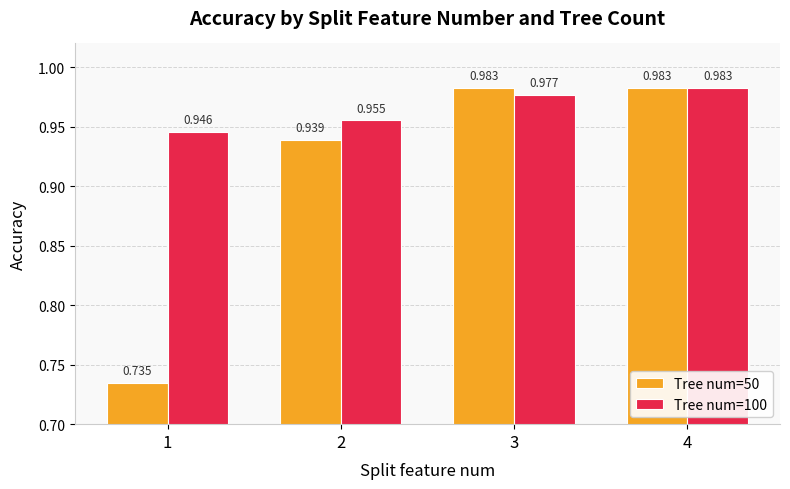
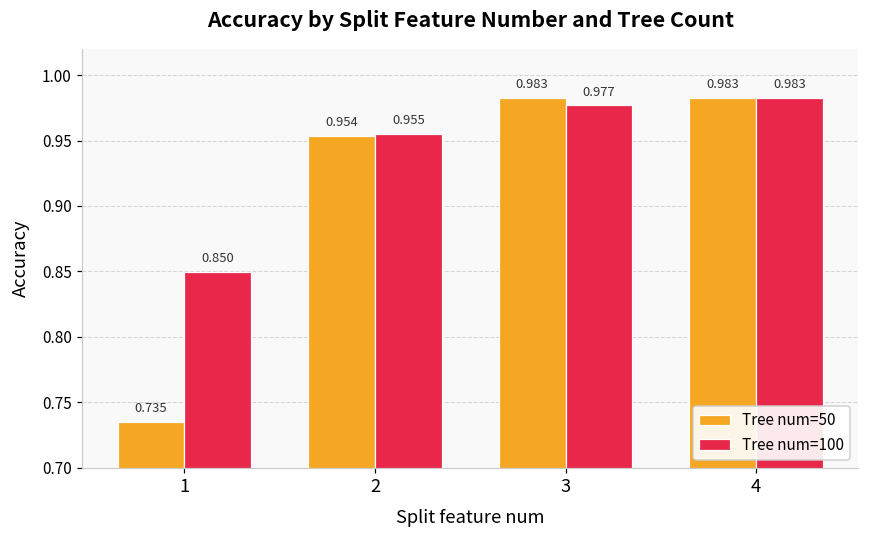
  {
    "Tree num=50": {
      "1": 0.735,
-     "2": 0.939,
+     "2": 0.954,
      "3": 0.983,
      "4": 0.983
    },
    "Tree num=100": {
-     "1": 0.946,
+     "1": 0.850,
      "2": 0.955,
      "3": 0.977,
      "4": 0.983
    }
  }
